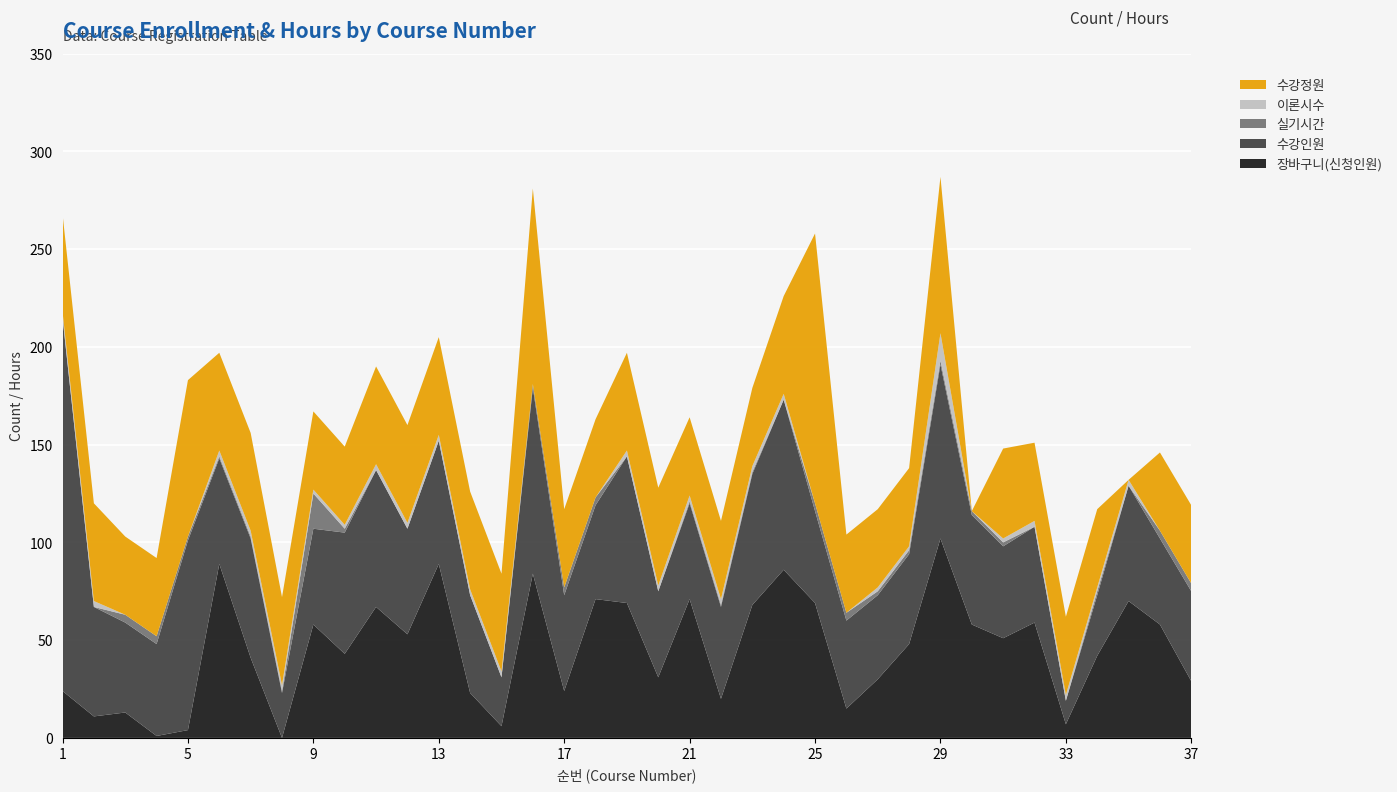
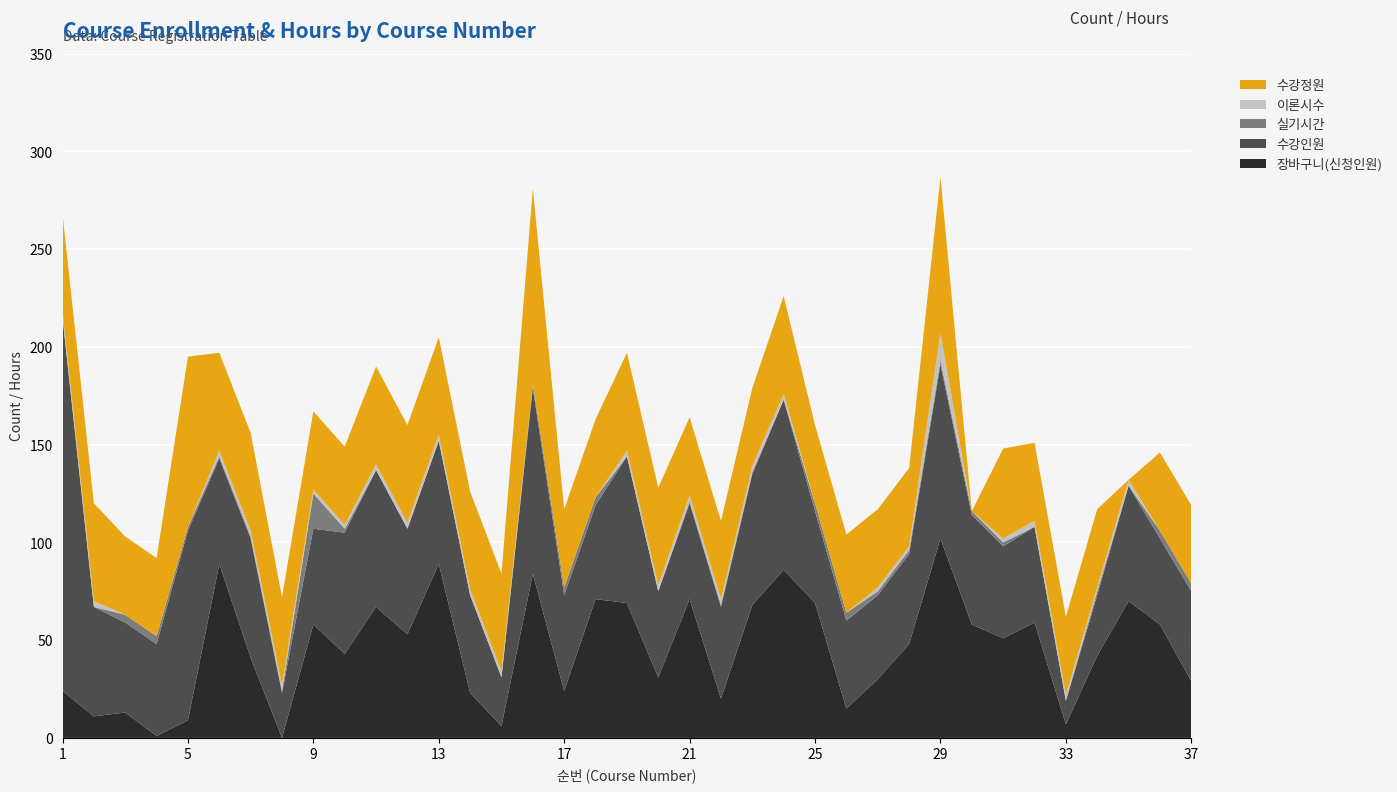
  {
    "장바구니(신청인원)": {
      "1": 24,
-     "5": 4,
+     "5": 9,
      "9": 58,
      "13": 89,
      "17": 24,
      "21": 71,
      "25": 69,
      "29": 102,
      "33": 7,
      "37": 29
    },
    "수강인원": {
      "5": 97,
      "9": 49,
      "17": 49,
      "25": 47,
      "29": 89,
      "37": 46
    },
    "실기시간": {
      "9": 18,
      "29": 2
    },
    "이론시수": {
      "1": 3,
      "9": 2,
      "13": 3,
      "21": 3,
      "29": 14,
      "33": 3
    },
    "수강정원": {
      "1": 50,
-     "5": 80,
+     "5": 87,
      "9": 40,
      "13": 50,
      "17": 40,
      "21": 40,
-     "25": 138,
+     "25": 40,
      "29": 80,
      "33": 40,
      "37": 40
    }
  }
